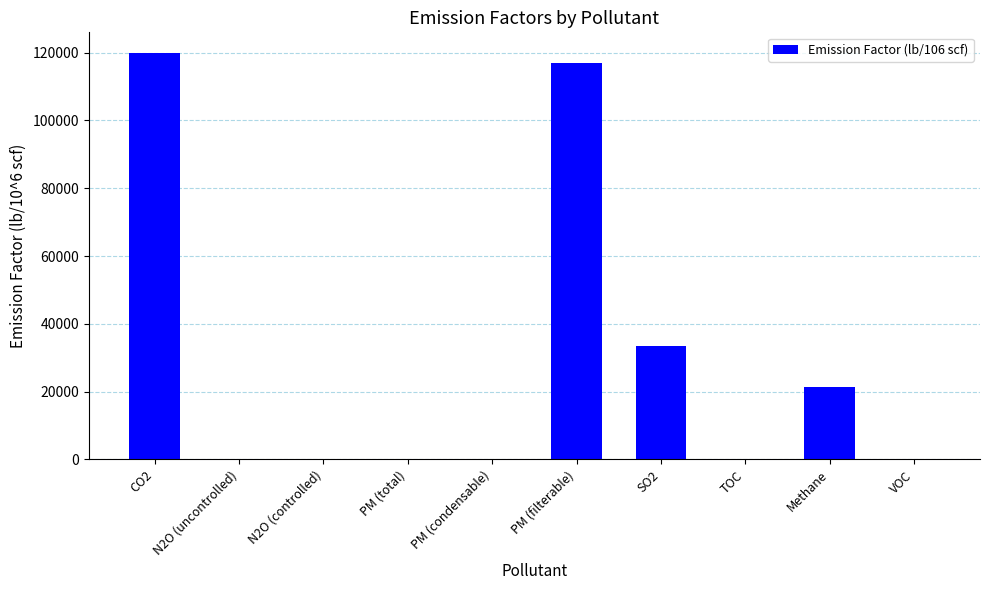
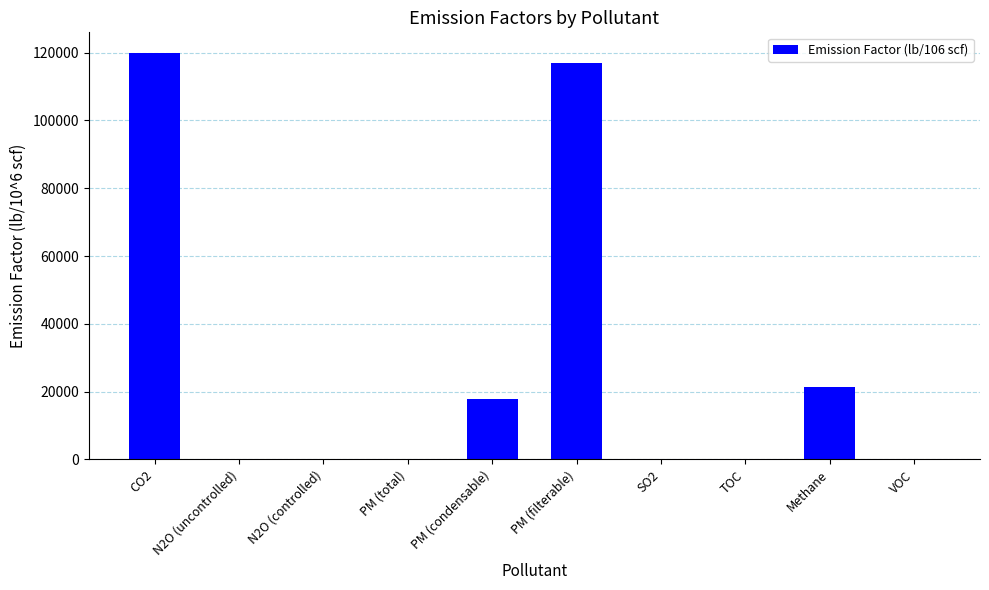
  {
    "CO2": 120000,
-   "PM (condensable)": 0,
+   "PM (condensable)": 18000,
    "PM (filterable)": 117000,
-   "SO2": 34000,
+   "SO2": 0,
    "Methane": 21000
  }
